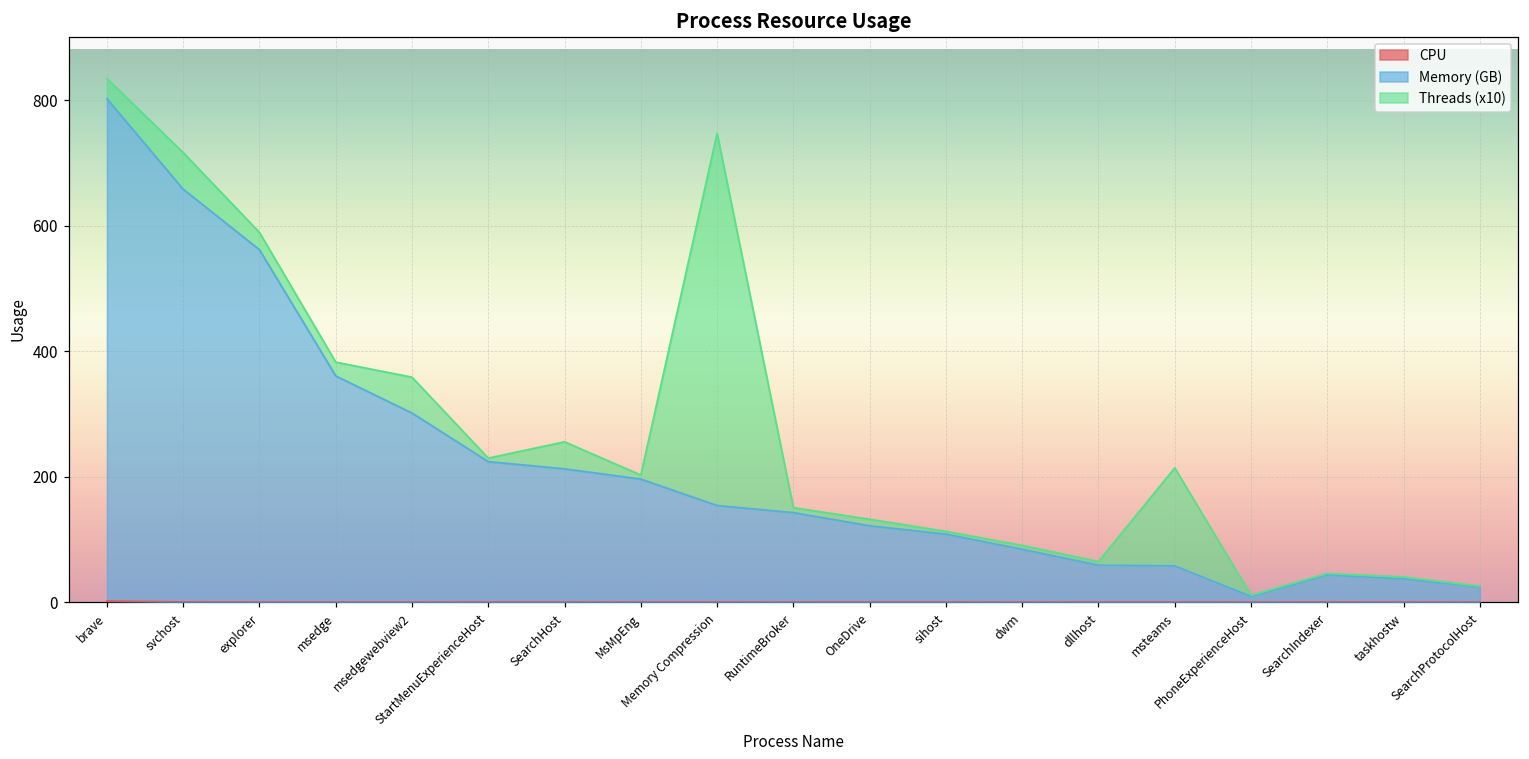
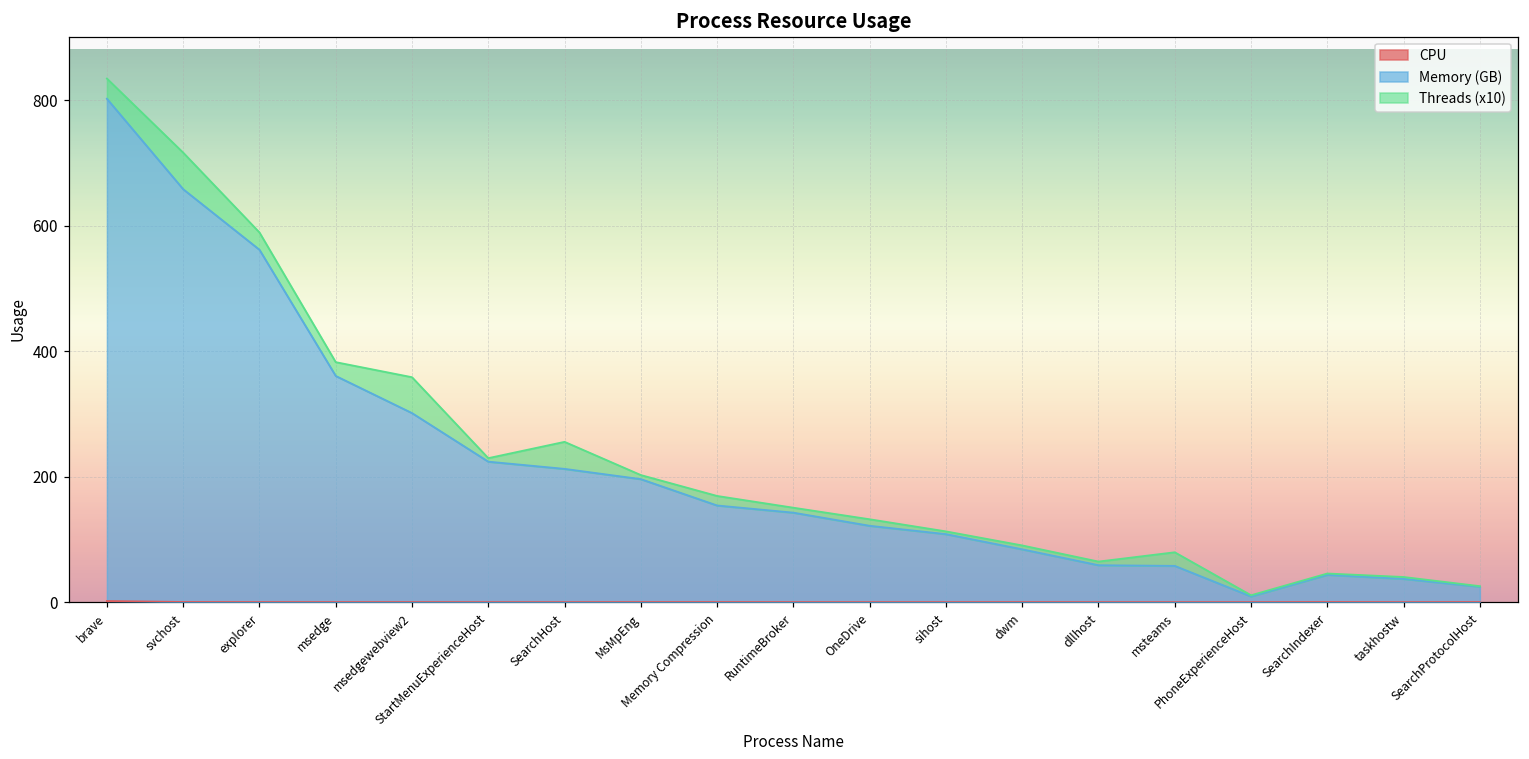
  {
    "CPU": {
      "brave": 0,
      "svchost": 0,
      "explorer": 0,
      "msedge": 0,
      "msedgewebview2": 0,
      "StartMenuExperienceHost": 0,
      "SearchHost": 0,
      "MsMpEng": 0,
      "Memory Compression": 0,
      "RuntimeBroker": 0,
      "OneDrive": 0,
      "sihost": 0,
      "dwm": 0,
      "dllhost": 0,
      "msteams": 0,
      "PhoneExperienceHost": 0,
      "SearchIndexer": 0,
      "taskhostw": 0,
      "SearchProtocolHost": 0
    },
    "Memory (GB)": {
      "brave": 800,
      "svchost": 660,
      "explorer": 560,
      "msedge": 360,
      "msedgewebview2": 300,
      "StartMenuExperienceHost": 220,
      "SearchHost": 210,
      "MsMpEng": 200,
      "Memory Compression": 150,
      "RuntimeBroker": 140,
      "OneDrive": 120,
      "dwm": 80,
      "dllhost": 60,
      "msteams": 60
    },
    "Threads (x10)": {
      "brave": 30,
      "svchost": 60,
      "explorer": 30,
      "msedge": 20,
      "msedgewebview2": 60,
      "StartMenuExperienceHost": 10,
      "SearchHost": 40,
      "MsMpEng": 10,
-     "Memory Compression": 590,
+     "Memory Compression": 20,
      "RuntimeBroker": 10,
      "OneDrive": 10,
      "dwm": 10,
      "dllhost": 10,
-     "msteams": 160
+     "msteams": 20
    }
  }
